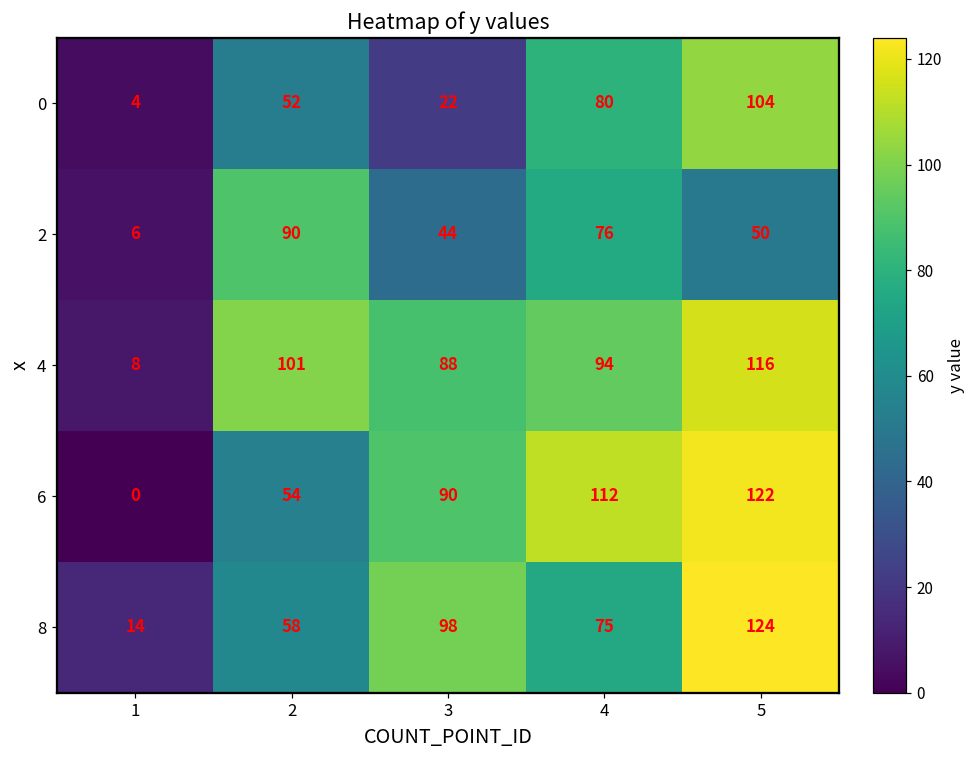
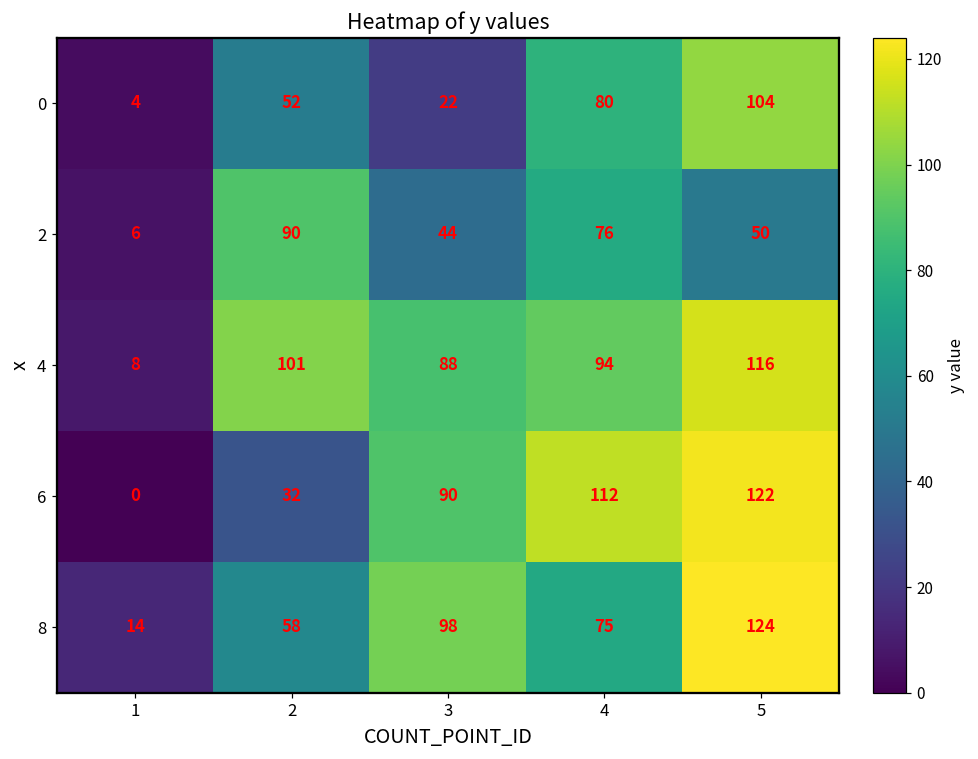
  {
    "0": {
      "1": 4,
      "2": 52,
      "3": 22,
      "4": 80,
      "5": 104
    },
    "2": {
      "1": 6,
      "2": 90,
      "3": 44,
      "4": 76,
      "5": 50
    },
    "4": {
      "1": 8,
      "2": 101,
      "3": 88,
      "4": 94,
      "5": 116
    },
    "6": {
      "1": 0,
-     "2": 54,
+     "2": 32,
      "3": 90,
      "4": 112,
      "5": 122
    },
    "8": {
      "1": 14,
      "2": 58,
      "3": 98,
      "4": 75,
      "5": 124
    }
  }
